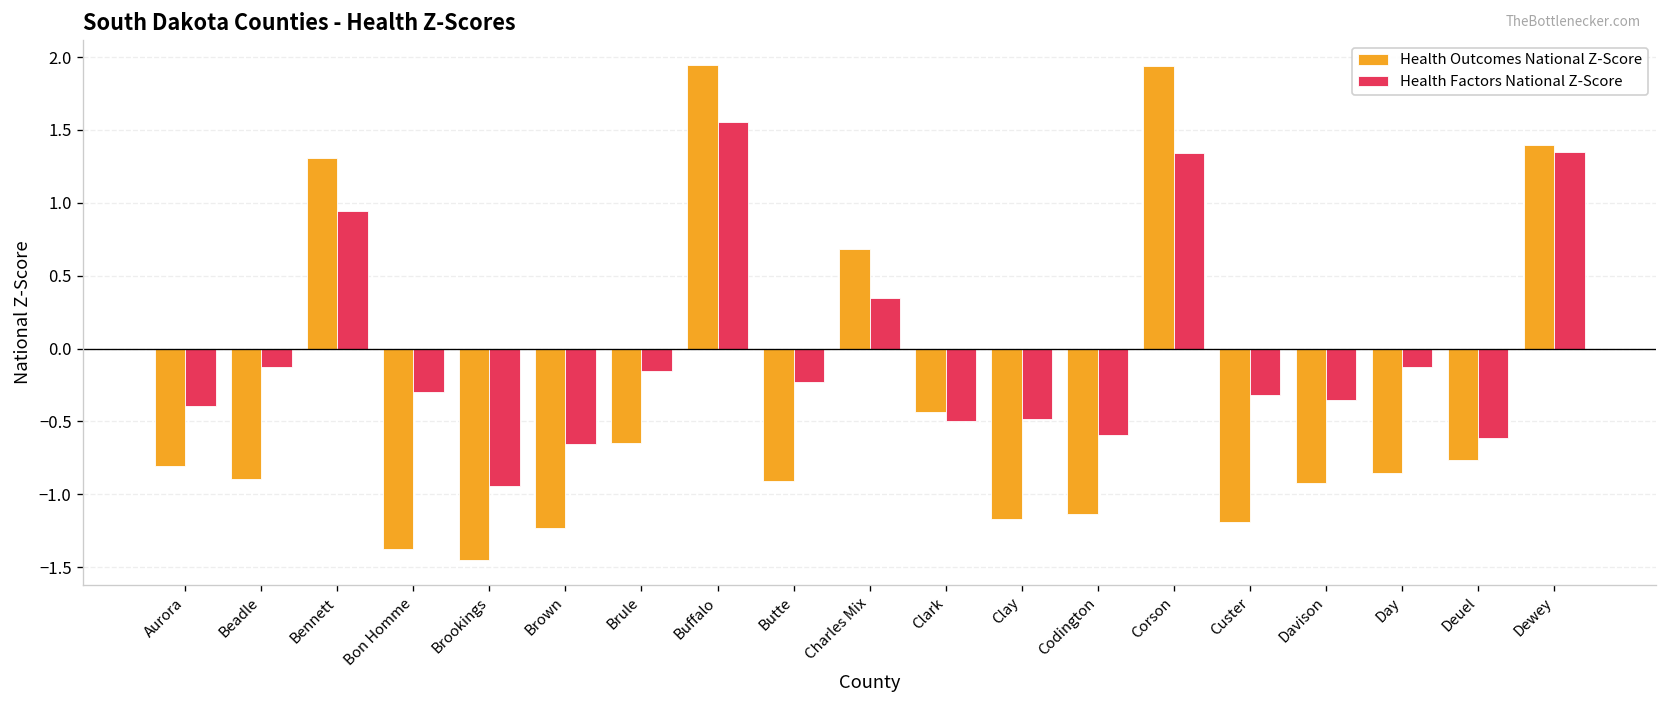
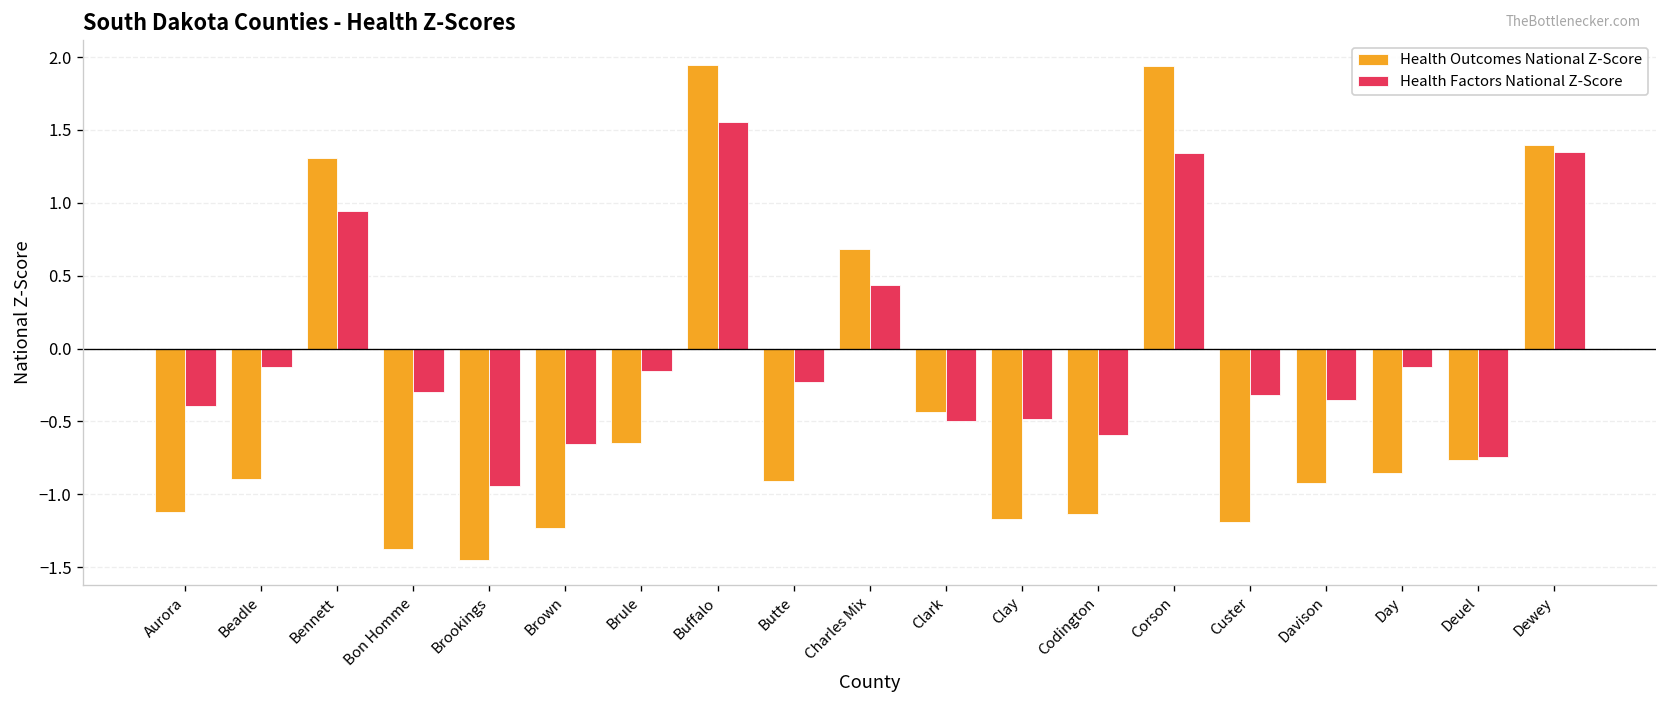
  {
    "Health Outcomes National Z-Score": {
-     "Aurora": -0.80,
+     "Aurora": -1.12,
      "Beadle": -0.90,
      "Bennett": 1.31,
      "Bon Homme": -1.38,
      "Brookings": -1.45,
      "Brown": -1.23,
      "Brule": -0.65,
      "Buffalo": 1.95,
      "Butte": -0.91,
      "Charles Mix": 0.68,
      "Clark": -0.43,
      "Clay": -1.17,
      "Codington": -1.13,
      "Corson": 1.94,
      "Custer": -1.19,
      "Davison": -0.92,
      "Day": -0.86,
      "Deuel": -0.77,
      "Dewey": 1.39
    },
    "Health Factors National Z-Score": {
      "Aurora": -0.39,
      "Beadle": -0.13,
      "Bennett": 0.94,
      "Bon Homme": -0.30,
      "Brookings": -0.94,
      "Brown": -0.65,
      "Brule": -0.15,
      "Buffalo": 1.55,
      "Butte": -0.23,
-     "Charles Mix": 0.35,
+     "Charles Mix": 0.43,
      "Clark": -0.49,
      "Clay": -0.49,
      "Codington": -0.59,
      "Corson": 1.34,
      "Custer": -0.32,
      "Davison": -0.35,
      "Day": -0.13,
-     "Deuel": -0.61,
+     "Deuel": -0.75,
      "Dewey": 1.35
    }
  }
